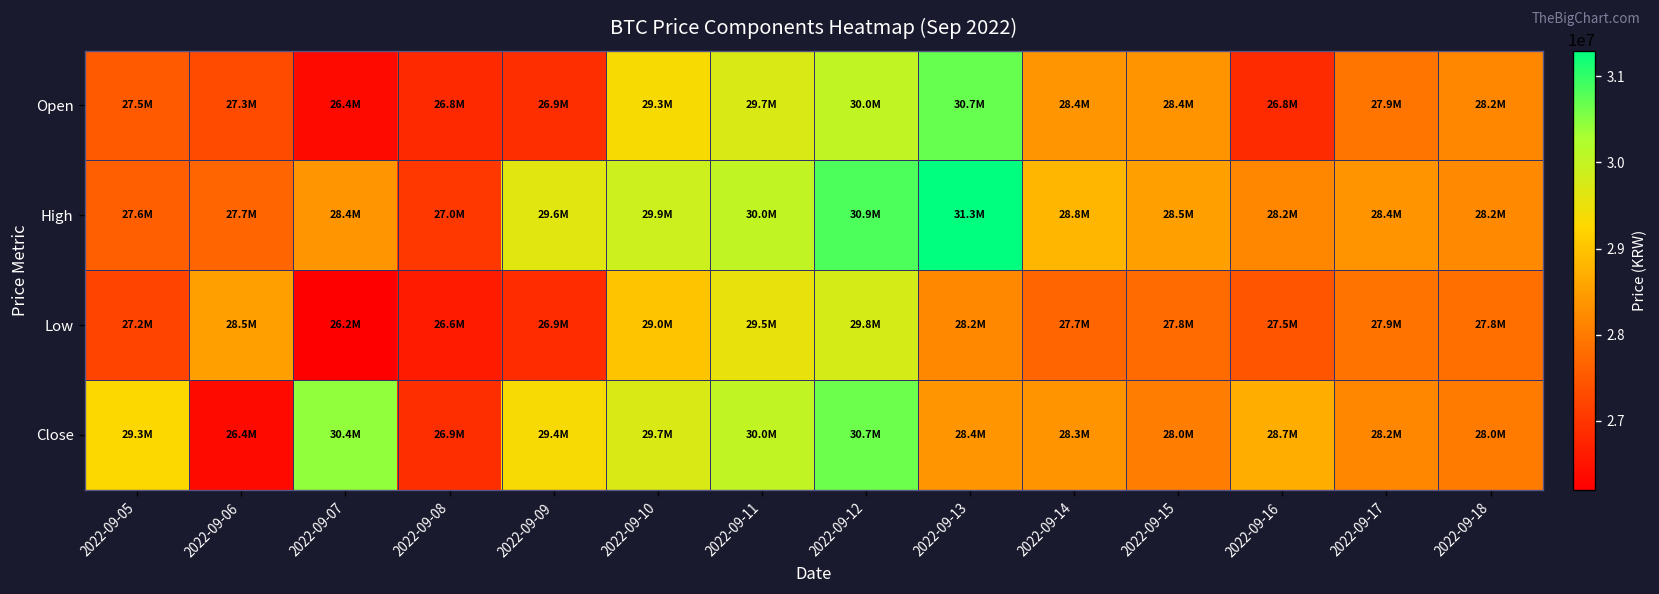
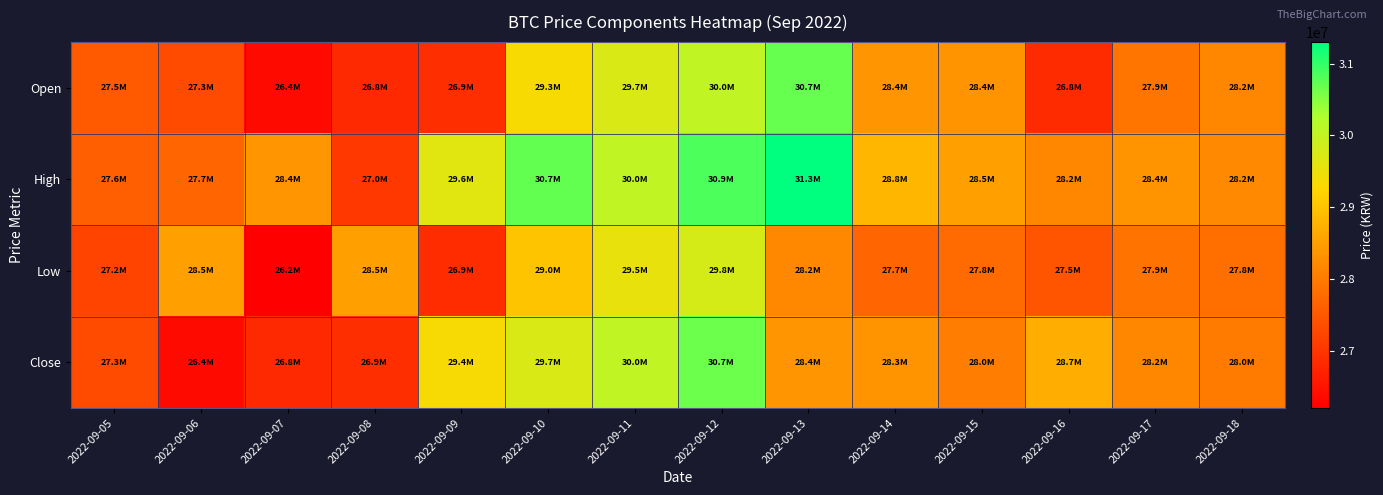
  {
    "Open": {
      "2022-09-05": "27.5M",
      "2022-09-06": "27.3M",
      "2022-09-07": "26.4M",
      "2022-09-08": "26.8M",
      "2022-09-09": "26.9M",
      "2022-09-10": "29.3M",
      "2022-09-11": "29.7M",
      "2022-09-12": "30.0M",
      "2022-09-13": "30.7M",
      "2022-09-14": "28.4M",
      "2022-09-15": "28.4M",
      "2022-09-16": "26.8M",
      "2022-09-17": "27.9M",
      "2022-09-18": "28.2M"
    },
    "High": {
      "2022-09-05": "27.6M",
      "2022-09-06": "27.7M",
      "2022-09-07": "28.4M",
      "2022-09-08": "27.0M",
      "2022-09-09": "29.6M",
-     "2022-09-10": "29.9M",
+     "2022-09-10": "30.7M",
      "2022-09-11": "30.0M",
      "2022-09-12": "30.9M",
      "2022-09-13": "31.3M",
      "2022-09-14": "28.8M",
      "2022-09-15": "28.5M",
      "2022-09-16": "28.2M",
      "2022-09-17": "28.4M",
      "2022-09-18": "28.2M"
    },
    "Low": {
      "2022-09-05": "27.2M",
      "2022-09-06": "28.5M",
      "2022-09-07": "26.2M",
-     "2022-09-08": "26.6M",
+     "2022-09-08": "28.5M",
      "2022-09-09": "26.9M",
      "2022-09-10": "29.0M",
      "2022-09-11": "29.5M",
      "2022-09-12": "29.8M",
      "2022-09-13": "28.2M",
      "2022-09-14": "27.7M",
      "2022-09-15": "27.8M",
      "2022-09-16": "27.5M",
      "2022-09-17": "27.9M",
      "2022-09-18": "27.8M"
    },
    "Close": {
-     "2022-09-05": "29.3M",
+     "2022-09-05": "27.3M",
      "2022-09-06": "26.4M",
-     "2022-09-07": "30.4M",
+     "2022-09-07": "26.8M",
      "2022-09-08": "26.9M",
      "2022-09-09": "29.4M",
      "2022-09-10": "29.7M",
      "2022-09-11": "30.0M",
      "2022-09-12": "30.7M",
      "2022-09-13": "28.4M",
      "2022-09-14": "28.3M",
      "2022-09-15": "28.0M",
      "2022-09-16": "28.7M",
      "2022-09-17": "28.2M",
      "2022-09-18": "28.0M"
    }
  }
